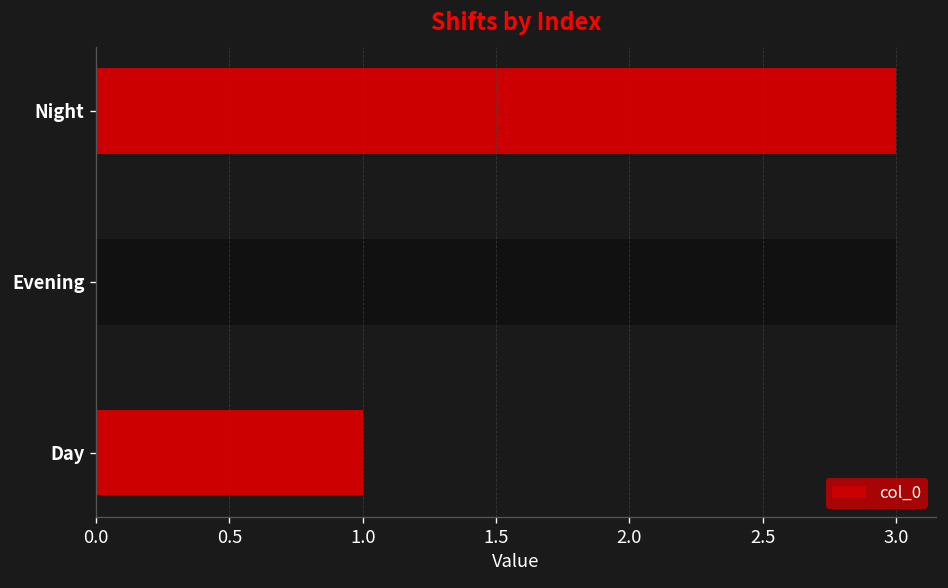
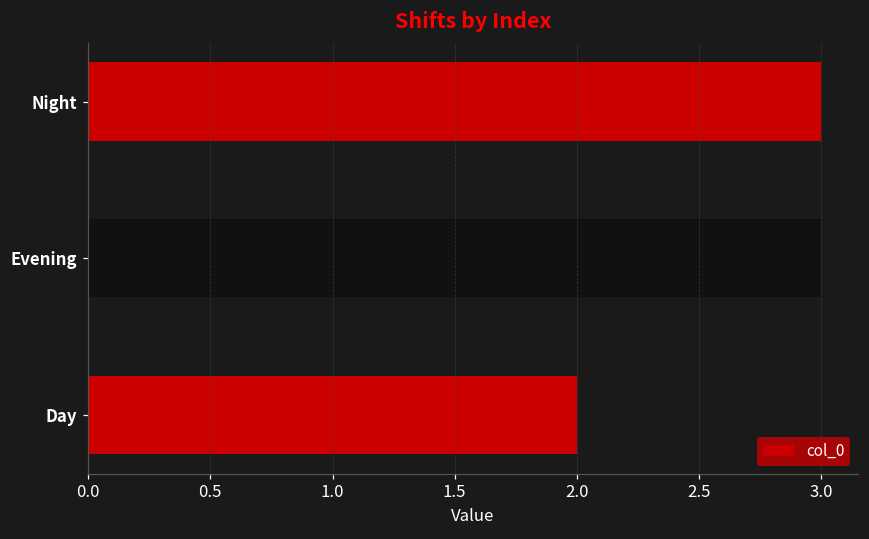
  {
    "Night": 3,
    "Evening": 3,
-   "Day": 1
+   "Day": 2
  }
